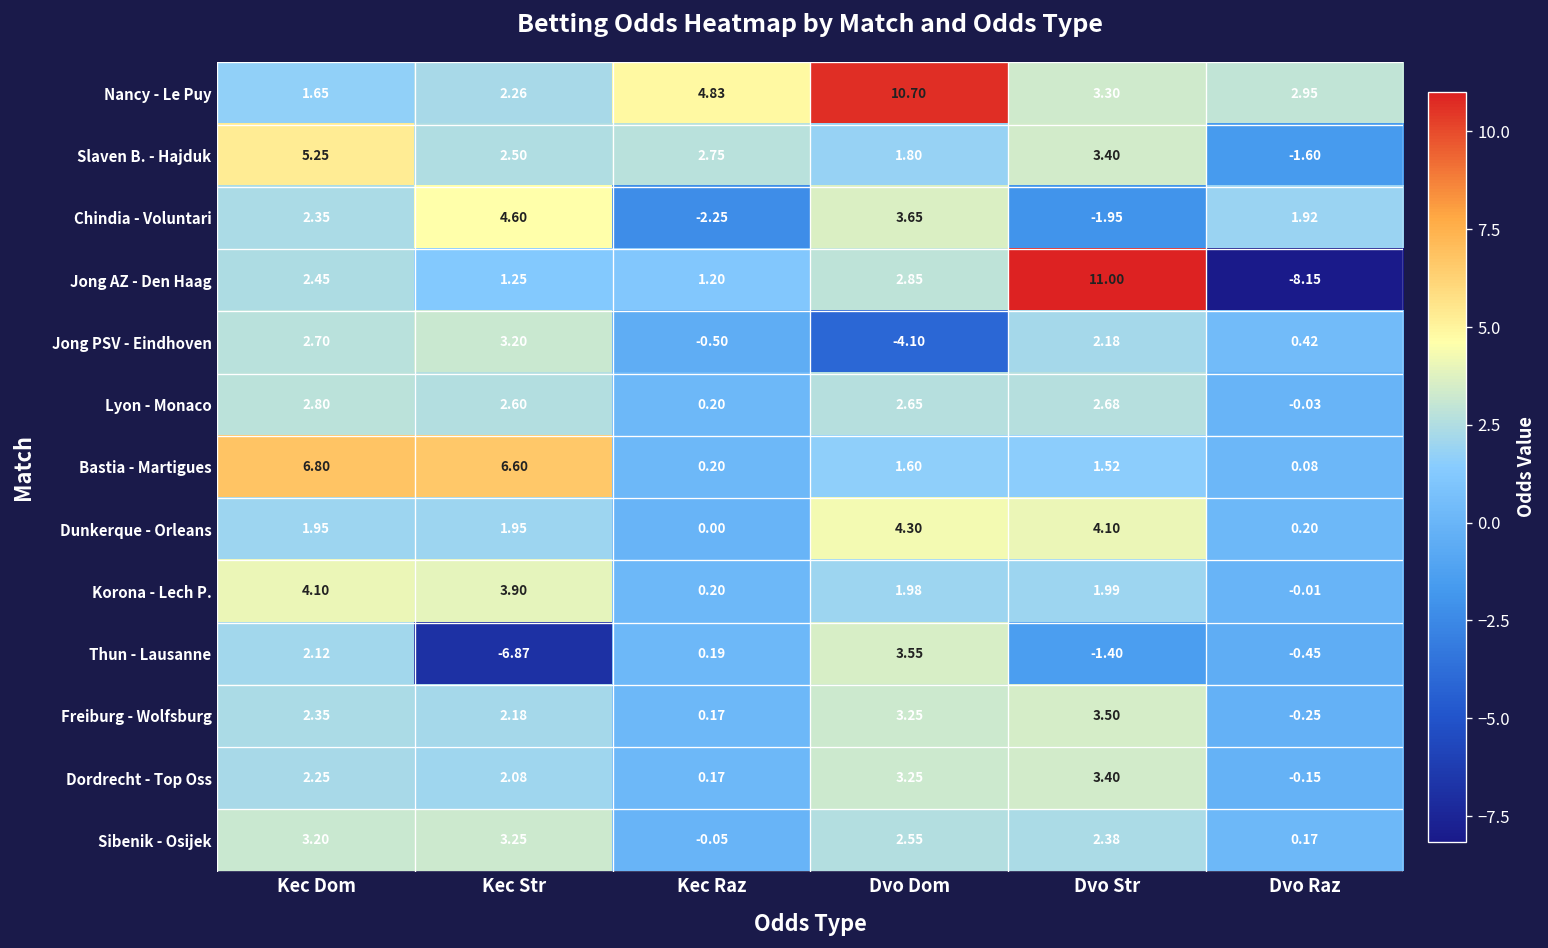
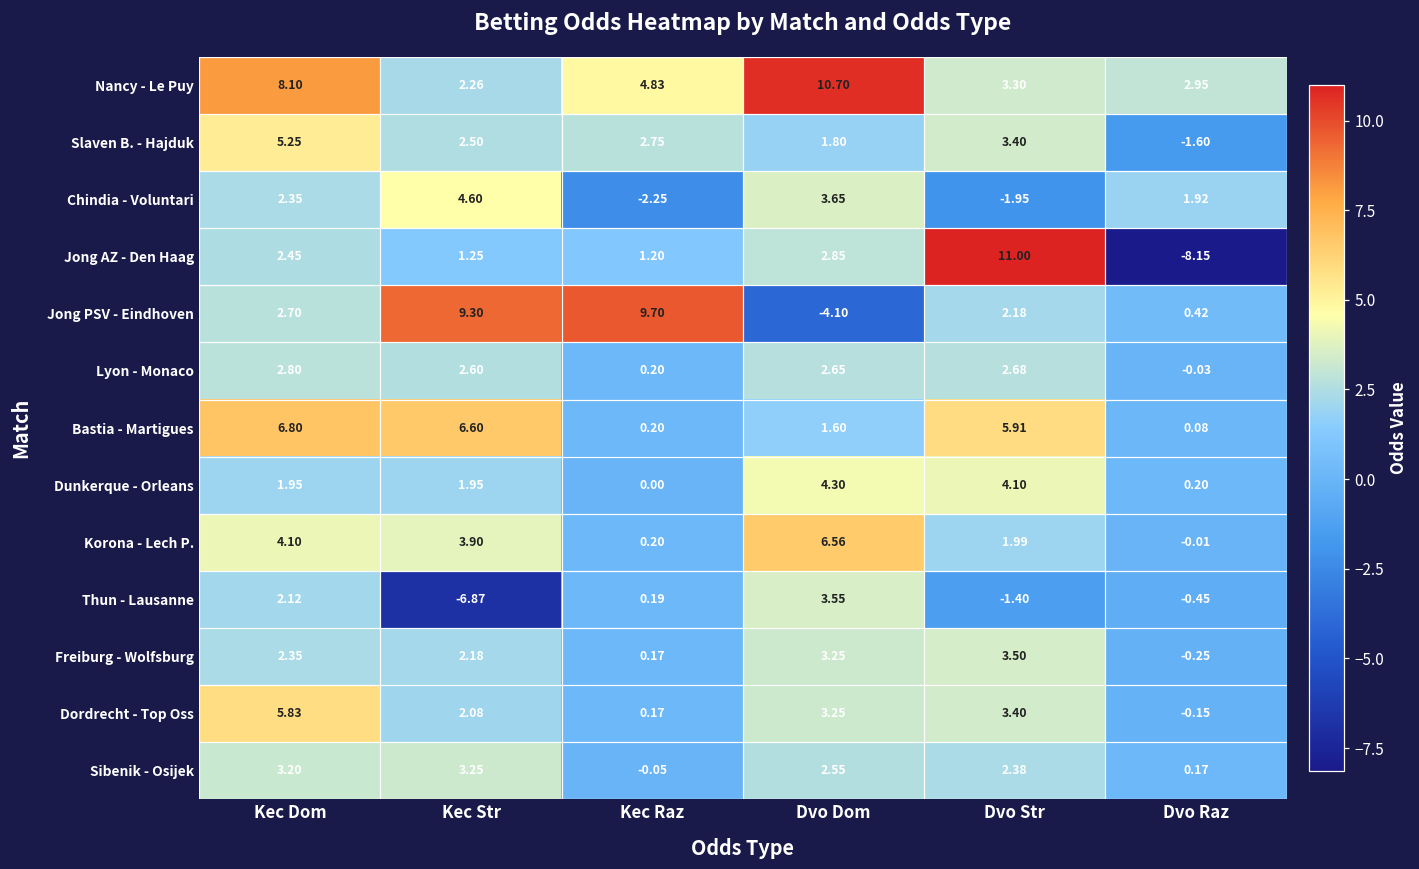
  {
    "Nancy - Le Puy": {
-     "Kec Dom": 1.65,
+     "Kec Dom": 8.10,
      "Kec Str": 2.26,
      "Kec Raz": 4.83,
      "Dvo Dom": 10.70,
      "Dvo Str": 3.30,
      "Dvo Raz": 2.95
    },
    "Slaven B. - Hajduk": {
      "Kec Dom": 5.25,
      "Kec Str": 2.50,
      "Kec Raz": 2.75,
      "Dvo Dom": 1.80,
      "Dvo Str": 3.40,
      "Dvo Raz": -1.60
    },
    "Chindia - Voluntari": {
      "Kec Dom": 2.35,
      "Kec Str": 4.60,
      "Kec Raz": -2.25,
      "Dvo Dom": 3.65,
      "Dvo Str": -1.95,
      "Dvo Raz": 1.92
    },
    "Jong AZ - Den Haag": {
      "Kec Dom": 2.45,
      "Kec Str": 1.25,
      "Kec Raz": 1.20,
      "Dvo Dom": 2.85,
      "Dvo Str": 11.00,
      "Dvo Raz": -8.15
    },
    "Jong PSV - Eindhoven": {
      "Kec Dom": 2.70,
-     "Kec Str": 3.20,
-     "Kec Raz": -0.50,
+     "Kec Str": 9.30,
+     "Kec Raz": 9.70,
      "Dvo Dom": -4.10,
      "Dvo Str": 2.18,
      "Dvo Raz": 0.42
    },
    "Lyon - Monaco": {
      "Kec Dom": 2.80,
      "Kec Str": 2.60,
      "Kec Raz": 0.20,
      "Dvo Dom": 2.65,
      "Dvo Str": 2.68,
      "Dvo Raz": -0.03
    },
    "Bastia - Martigues": {
      "Kec Dom": 6.80,
      "Kec Str": 6.60,
      "Kec Raz": 0.20,
      "Dvo Dom": 1.60,
-     "Dvo Str": 1.52,
+     "Dvo Str": 5.91,
      "Dvo Raz": 0.08
    },
    "Dunkerque - Orleans": {
      "Kec Dom": 1.95,
      "Kec Str": 1.95,
      "Kec Raz": 0.00,
      "Dvo Dom": 4.30,
      "Dvo Str": 4.10,
      "Dvo Raz": 0.20
    },
    "Korona - Lech P.": {
      "Kec Dom": 4.10,
      "Kec Str": 3.90,
      "Kec Raz": 0.20,
-     "Dvo Dom": 1.98,
+     "Dvo Dom": 6.56,
      "Dvo Str": 1.99,
      "Dvo Raz": -0.01
    },
    "Thun - Lausanne": {
      "Kec Dom": 2.12,
      "Kec Str": -6.87,
      "Kec Raz": 0.19,
      "Dvo Dom": 3.55,
      "Dvo Str": -1.40,
      "Dvo Raz": -0.45
    },
    "Freiburg - Wolfsburg": {
      "Kec Dom": 2.35,
      "Kec Str": 2.18,
      "Kec Raz": 0.17,
      "Dvo Dom": 3.25,
      "Dvo Str": 3.50,
      "Dvo Raz": -0.25
    },
    "Dordrecht - Top Oss": {
-     "Kec Dom": 2.25,
+     "Kec Dom": 5.83,
      "Kec Str": 2.08,
      "Kec Raz": 0.17,
      "Dvo Dom": 3.25,
      "Dvo Str": 3.40,
      "Dvo Raz": -0.15
    },
    "Sibenik - Osijek": {
      "Kec Dom": 3.20,
      "Kec Str": 3.25,
      "Kec Raz": -0.05,
      "Dvo Dom": 2.55,
      "Dvo Str": 2.38,
      "Dvo Raz": 0.17
    }
  }
